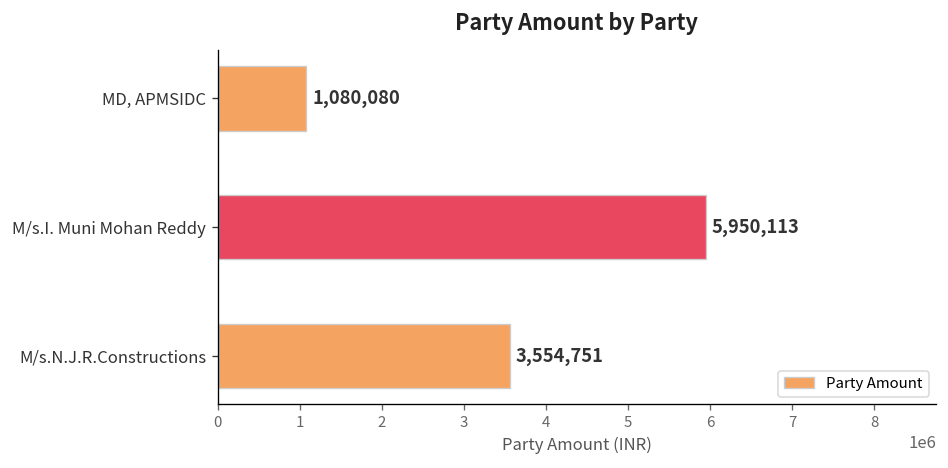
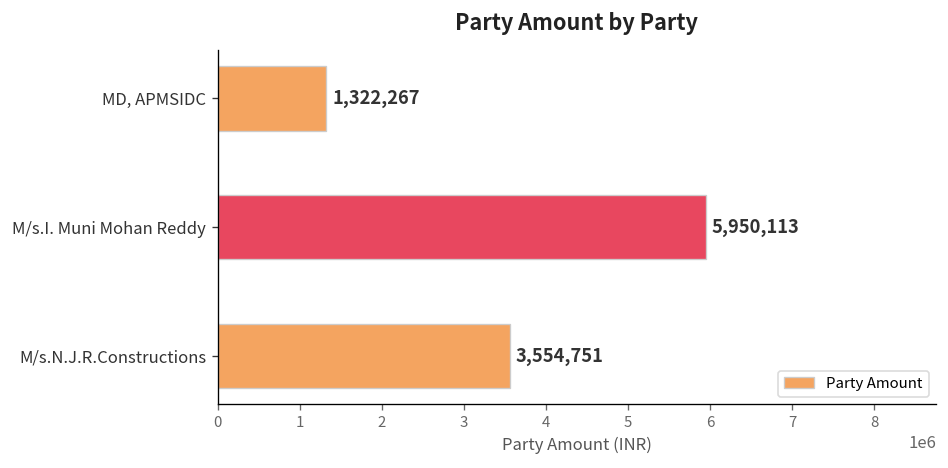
  {
-   "MD, APMSIDC": "1,080,080",
+   "MD, APMSIDC": "1,322,267",
    "M/s.I. Muni Mohan Reddy": "5,950,113",
    "M/s.N.J.R.Constructions": "3,554,751"
  }
